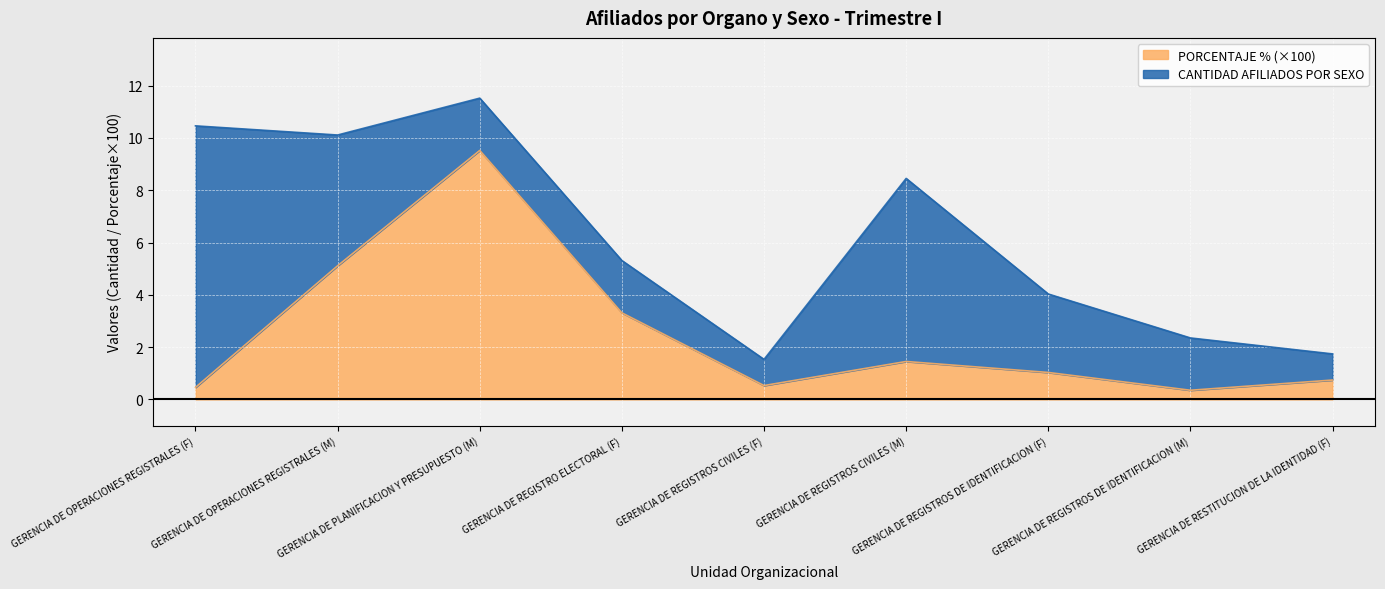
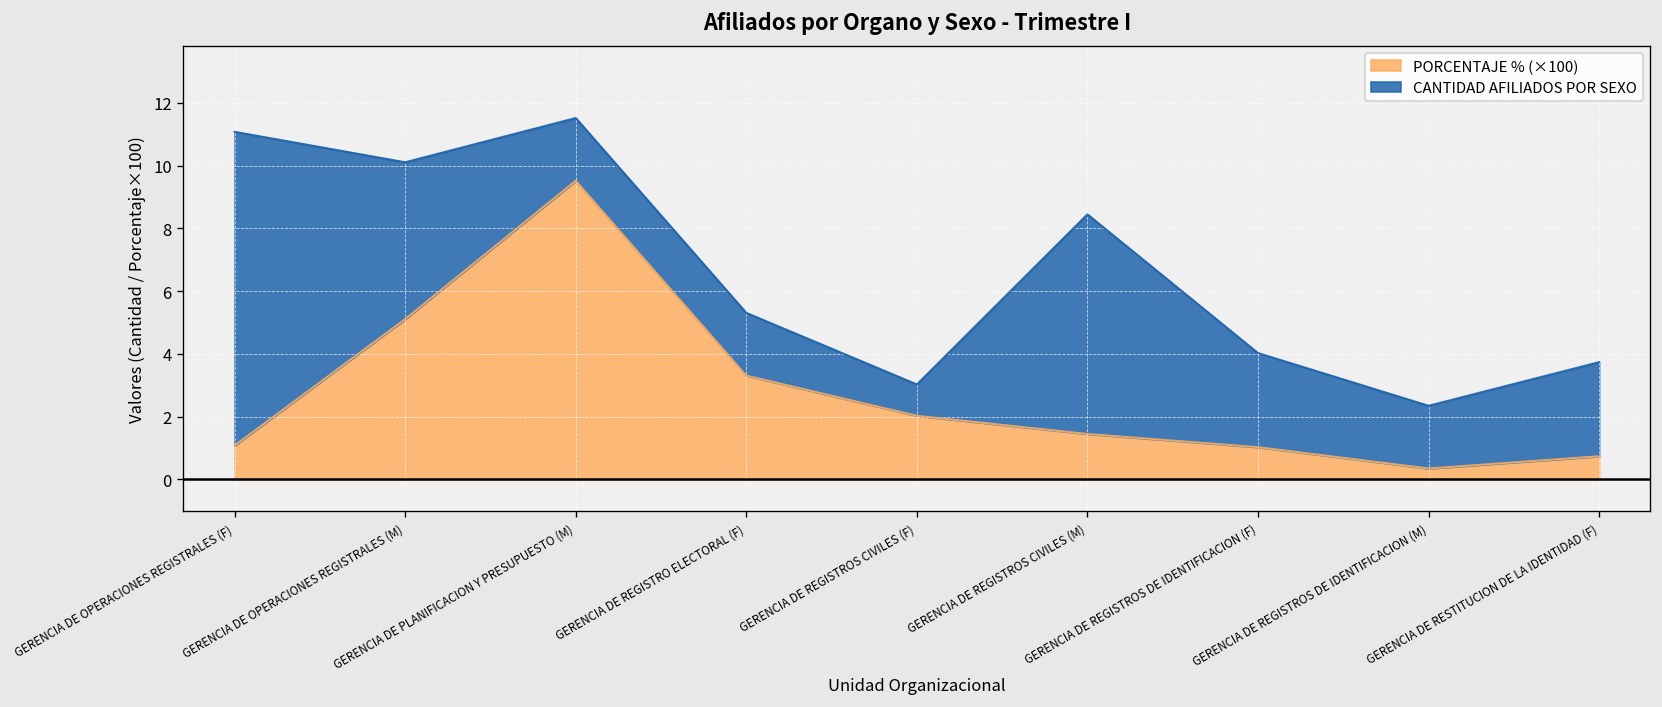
  {
    "PORCENTAJE % (×100)": {
-     "GERENCIA DE OPERACIONES REGISTRALES (F)": 0.5,
+     "GERENCIA DE OPERACIONES REGISTRALES (F)": 1.1,
      "GERENCIA DE OPERACIONES REGISTRALES (M)": 5.1,
      "GERENCIA DE PLANIFICACION Y PRESUPUESTO (M)": 9.5,
      "GERENCIA DE REGISTRO ELECTORAL (F)": 3.3,
-     "GERENCIA DE REGISTROS CIVILES (F)": 0.5,
+     "GERENCIA DE REGISTROS CIVILES (F)": 2.0,
      "GERENCIA DE REGISTROS CIVILES (M)": 1.5,
      "GERENCIA DE REGISTROS DE IDENTIFICACION (F)": 1.0,
      "GERENCIA DE REGISTROS DE IDENTIFICACION (M)": 0.4,
      "GERENCIA DE RESTITUCION DE LA IDENTIDAD (F)": 0.7
    },
    "CANTIDAD AFILIADOS POR SEXO": {
      "GERENCIA DE OPERACIONES REGISTRALES (F)": 10,
      "GERENCIA DE OPERACIONES REGISTRALES (M)": 5,
      "GERENCIA DE PLANIFICACION Y PRESUPUESTO (M)": 2,
      "GERENCIA DE REGISTRO ELECTORAL (F)": 2,
      "GERENCIA DE REGISTROS CIVILES (F)": 1,
      "GERENCIA DE REGISTROS CIVILES (M)": 7,
      "GERENCIA DE REGISTROS DE IDENTIFICACION (F)": 3,
      "GERENCIA DE REGISTROS DE IDENTIFICACION (M)": 2,
-     "GERENCIA DE RESTITUCION DE LA IDENTIDAD (F)": 1
+     "GERENCIA DE RESTITUCION DE LA IDENTIDAD (F)": 3
    }
  }
